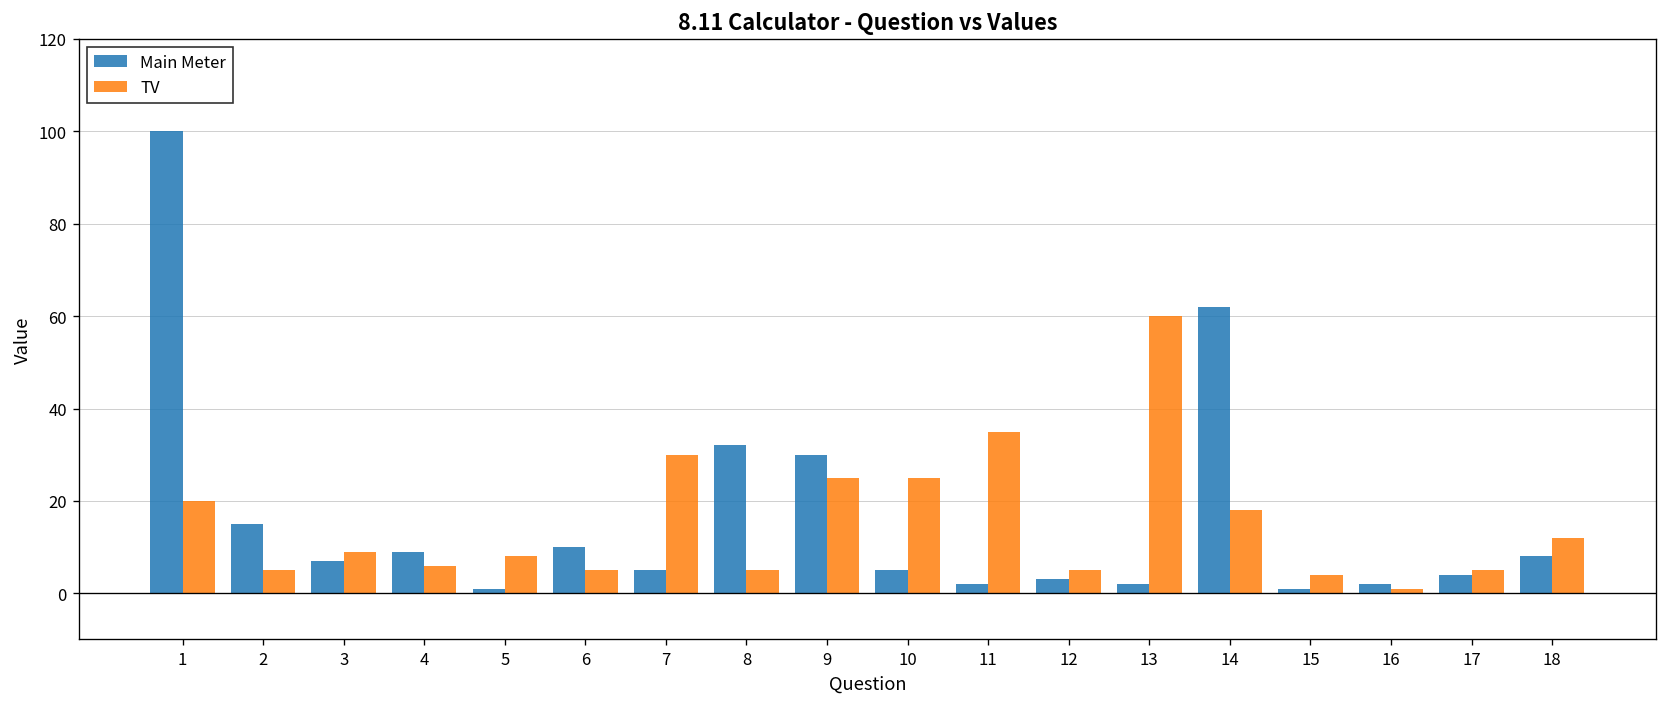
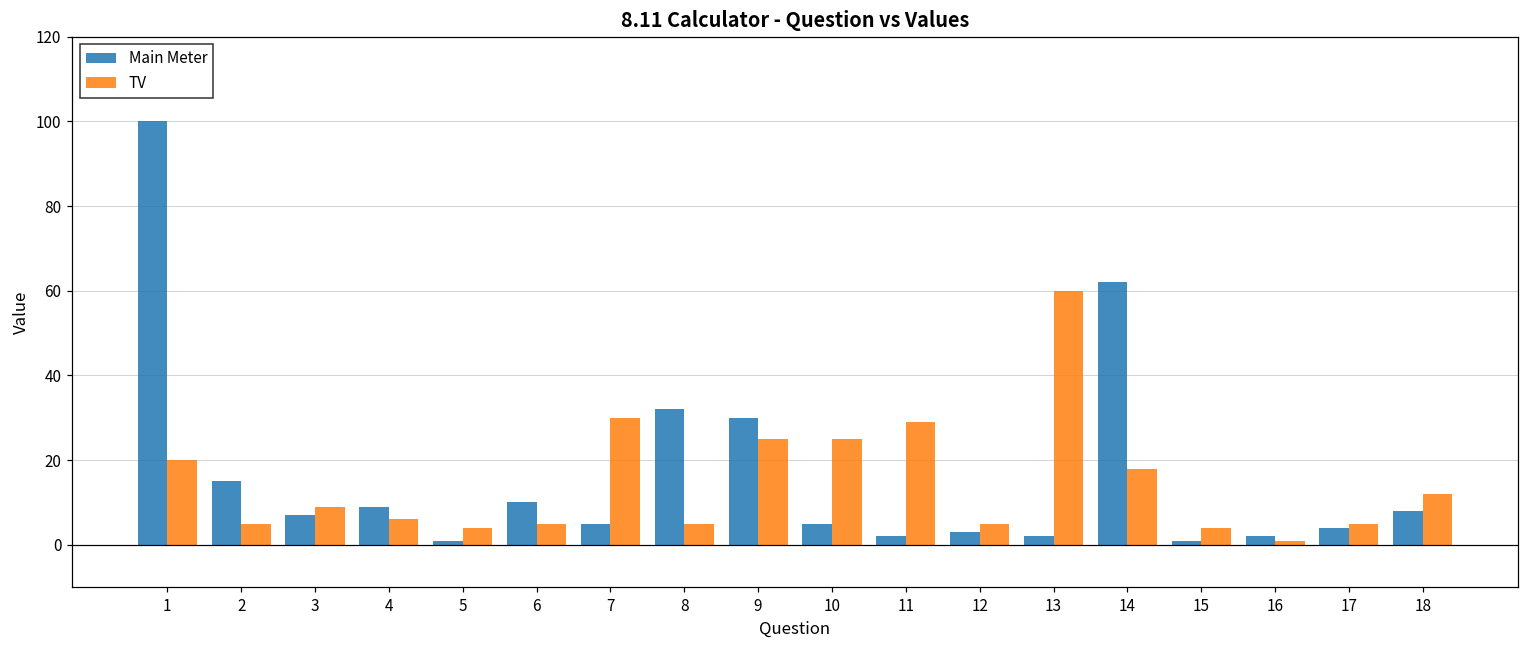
  {
    "Main Meter": {
      "1": 100,
      "2": 15,
      "3": 7,
      "4": 9,
      "5": 1,
      "6": 10,
      "7": 5,
      "8": 32,
      "9": 30,
      "10": 5,
      "11": 2,
      "12": 3,
      "13": 2,
      "14": 62,
      "15": 1,
      "16": 2,
      "17": 4,
      "18": 8
    },
    "TV": {
      "1": 20,
      "2": 5,
      "3": 9,
      "4": 6,
-     "5": 8,
+     "5": 4,
      "6": 5,
      "7": 30,
      "8": 5,
      "9": 25,
      "10": 25,
-     "11": 35,
+     "11": 29,
      "12": 5,
      "13": 60,
      "14": 18,
      "15": 4,
      "16": 1,
      "17": 5,
      "18": 12
    }
  }
